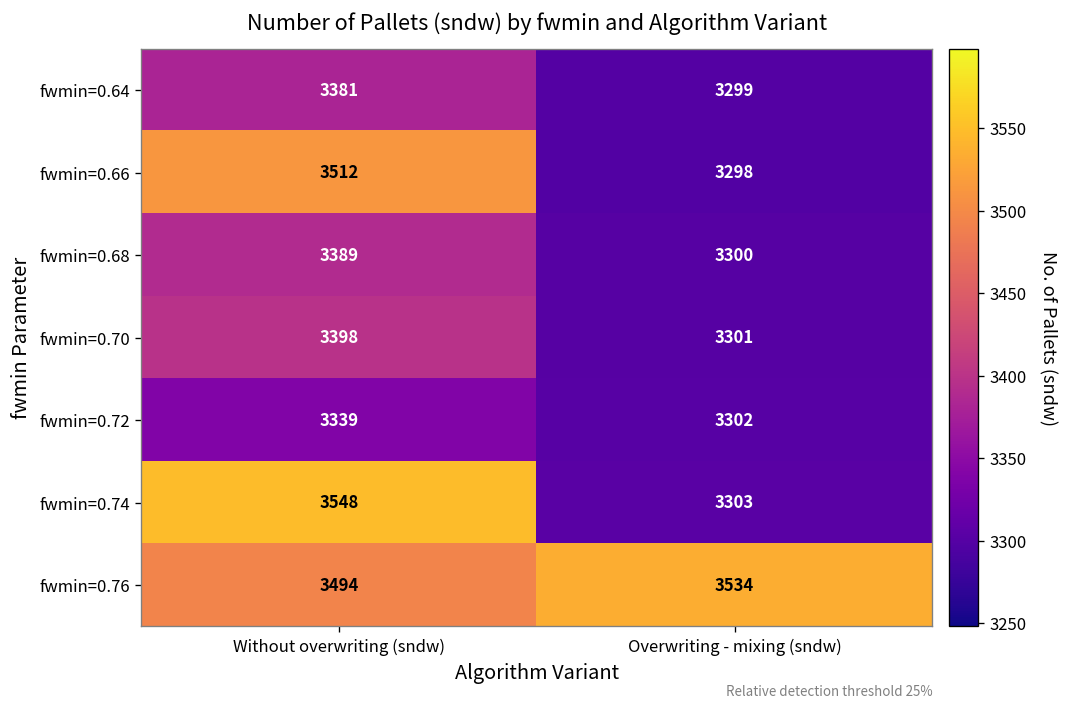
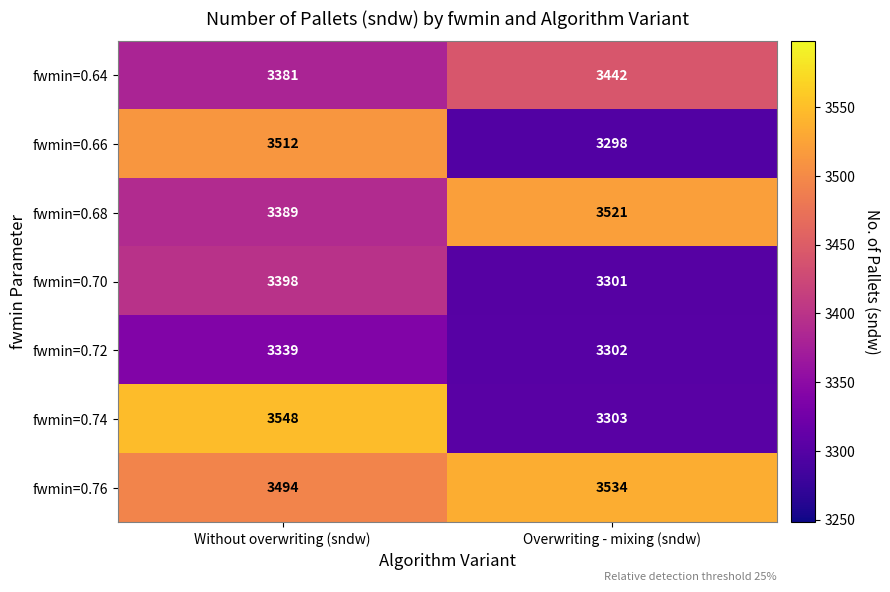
  {
    "fwmin=0.64": {
      "Without overwriting (sndw)": 3381,
-     "Overwriting - mixing (sndw)": 3299
+     "Overwriting - mixing (sndw)": 3442
    },
    "fwmin=0.66": {
      "Without overwriting (sndw)": 3512,
      "Overwriting - mixing (sndw)": 3298
    },
    "fwmin=0.68": {
      "Without overwriting (sndw)": 3389,
-     "Overwriting - mixing (sndw)": 3300
+     "Overwriting - mixing (sndw)": 3521
    },
    "fwmin=0.70": {
      "Without overwriting (sndw)": 3398,
      "Overwriting - mixing (sndw)": 3301
    },
    "fwmin=0.72": {
      "Without overwriting (sndw)": 3339,
      "Overwriting - mixing (sndw)": 3302
    },
    "fwmin=0.74": {
      "Without overwriting (sndw)": 3548,
      "Overwriting - mixing (sndw)": 3303
    },
    "fwmin=0.76": {
      "Without overwriting (sndw)": 3494,
      "Overwriting - mixing (sndw)": 3534
    }
  }
